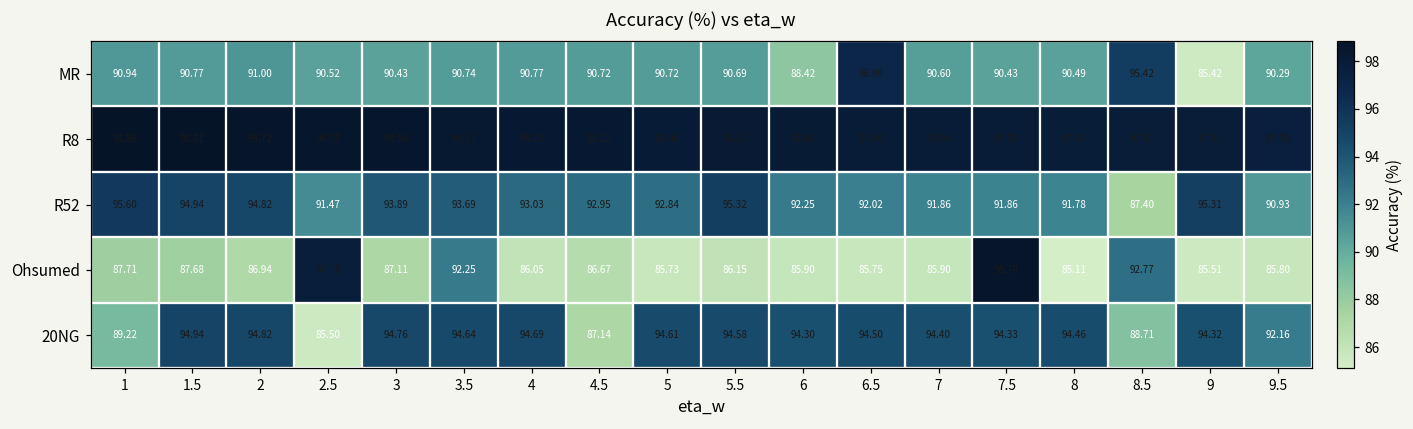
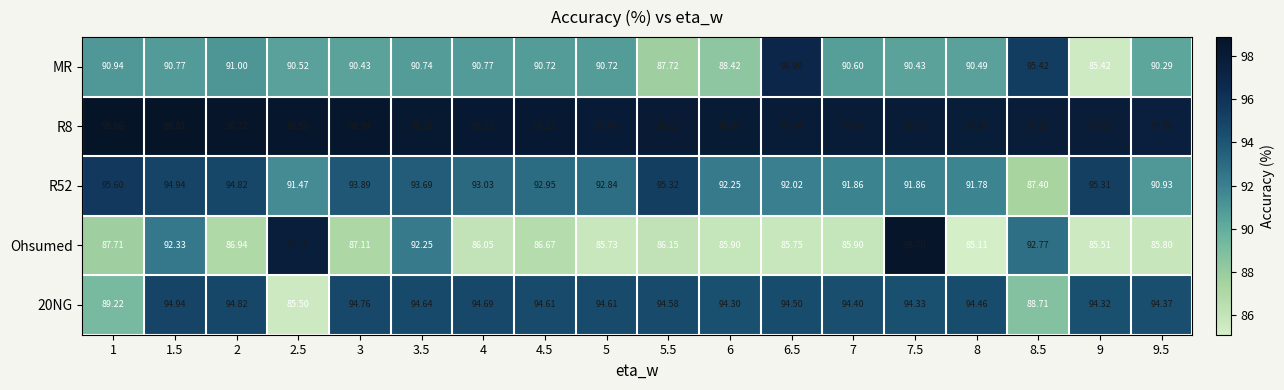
  {
    "MR": {
      "1": 90.94,
      "1.5": 90.77,
      "2": 91.00,
      "2.5": 90.52,
      "3": 90.43,
      "3.5": 90.74,
      "4": 90.77,
      "4.5": 90.72,
      "5": 90.72,
-     "5.5": 90.69,
+     "5.5": 87.72,
      "6": 88.42,
      "7": 90.60,
      "7.5": 90.43,
      "8": 90.49,
      "8.5": 95.42,
      "9": 85.42,
      "9.5": 90.29
    },
    "R52": {
      "1": 95.60,
      "1.5": 94.94,
      "2": 94.82,
      "2.5": 91.47,
      "3": 93.89,
      "3.5": 93.69,
      "4": 93.03,
      "4.5": 92.95,
      "5": 92.84,
      "5.5": 95.32,
      "6": 92.25,
      "6.5": 92.02,
      "7": 91.86,
      "7.5": 91.86,
      "8": 91.78,
      "8.5": 87.40,
      "9": 95.31,
      "9.5": 90.93
    },
    "Ohsumed": {
      "1": 87.71,
-     "1.5": 87.68,
+     "1.5": 92.33,
      "2": 86.94,
      "3": 87.11,
      "3.5": 92.25,
      "4": 86.05,
      "4.5": 86.67,
      "5": 85.73,
      "5.5": 86.15,
      "6": 85.90,
      "6.5": 85.75,
      "7": 85.90,
      "8": 85.11,
      "8.5": 92.77,
      "9": 85.51,
      "9.5": 85.80
    },
    "20NG": {
      "1": 89.22,
      "1.5": 94.94,
      "2": 94.82,
      "2.5": 85.50,
      "3": 94.76,
      "3.5": 94.64,
      "4": 94.69,
-     "4.5": 87.14,
+     "4.5": 94.61,
      "5": 94.61,
      "5.5": 94.58,
      "6": 94.30,
      "6.5": 94.50,
      "7": 94.40,
      "7.5": 94.33,
      "8": 94.46,
      "8.5": 88.71,
      "9": 94.32,
-     "9.5": 92.16
+     "9.5": 94.37
    }
  }
